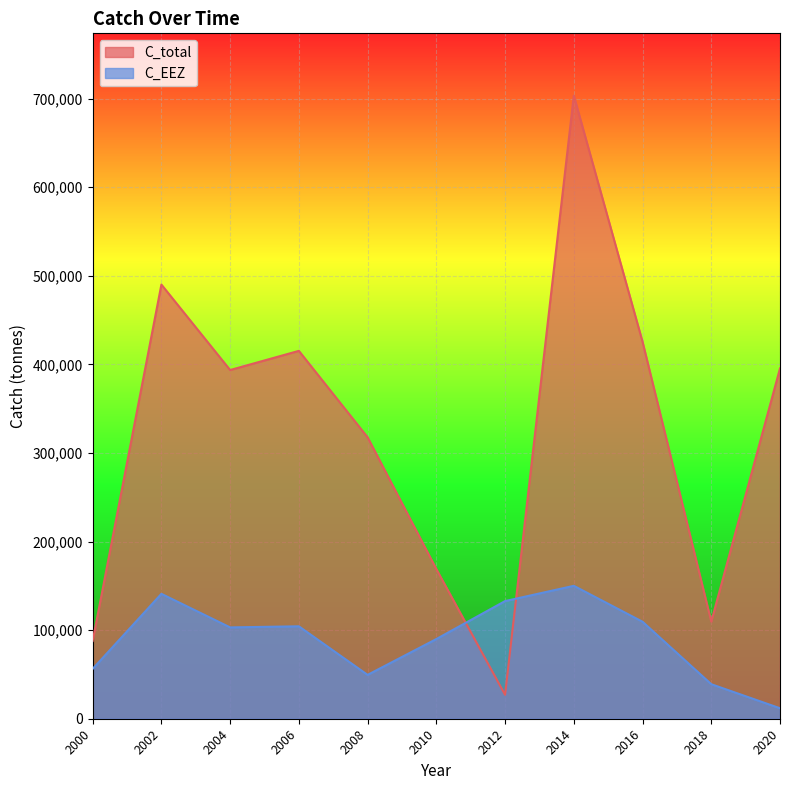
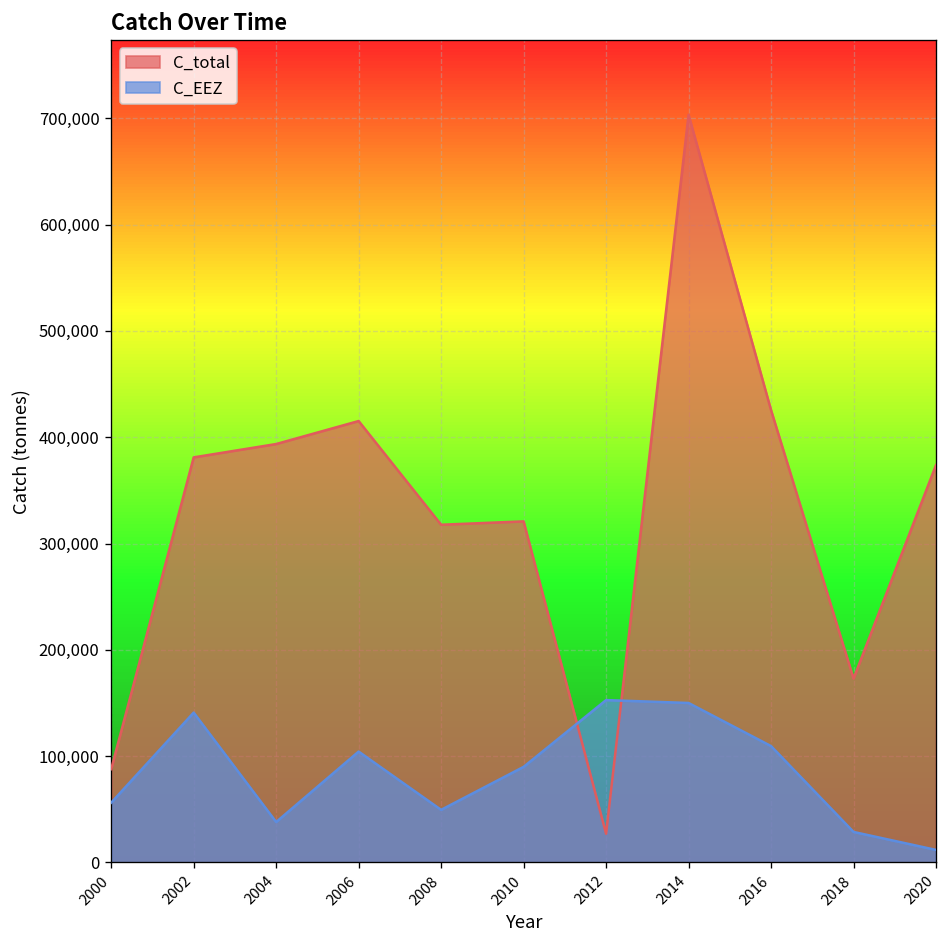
  {
    "C_total": {
      "2000": "90,000",
-     "2002": "490,000",
+     "2002": "380,000",
      "2004": "390,000",
      "2006": "420,000",
      "2008": "320,000",
-     "2010": "170,000",
+     "2010": "320,000",
      "2012": "30,000",
      "2014": "700,000",
      "2016": "430,000",
-     "2018": "110,000",
-     "2020": "400,000"
+     "2018": "170,000",
+     "2020": "370,000"
    },
    "C_EEZ": {
      "2000": "60,000",
      "2002": "140,000",
-     "2004": "100,000",
+     "2004": "40,000",
      "2006": "100,000",
      "2008": "50,000",
      "2010": "90,000",
-     "2012": "130,000",
+     "2012": "150,000",
      "2014": "150,000",
      "2016": "110,000",
-     "2018": "40,000",
+     "2018": "30,000",
      "2020": "10,000"
    }
  }
